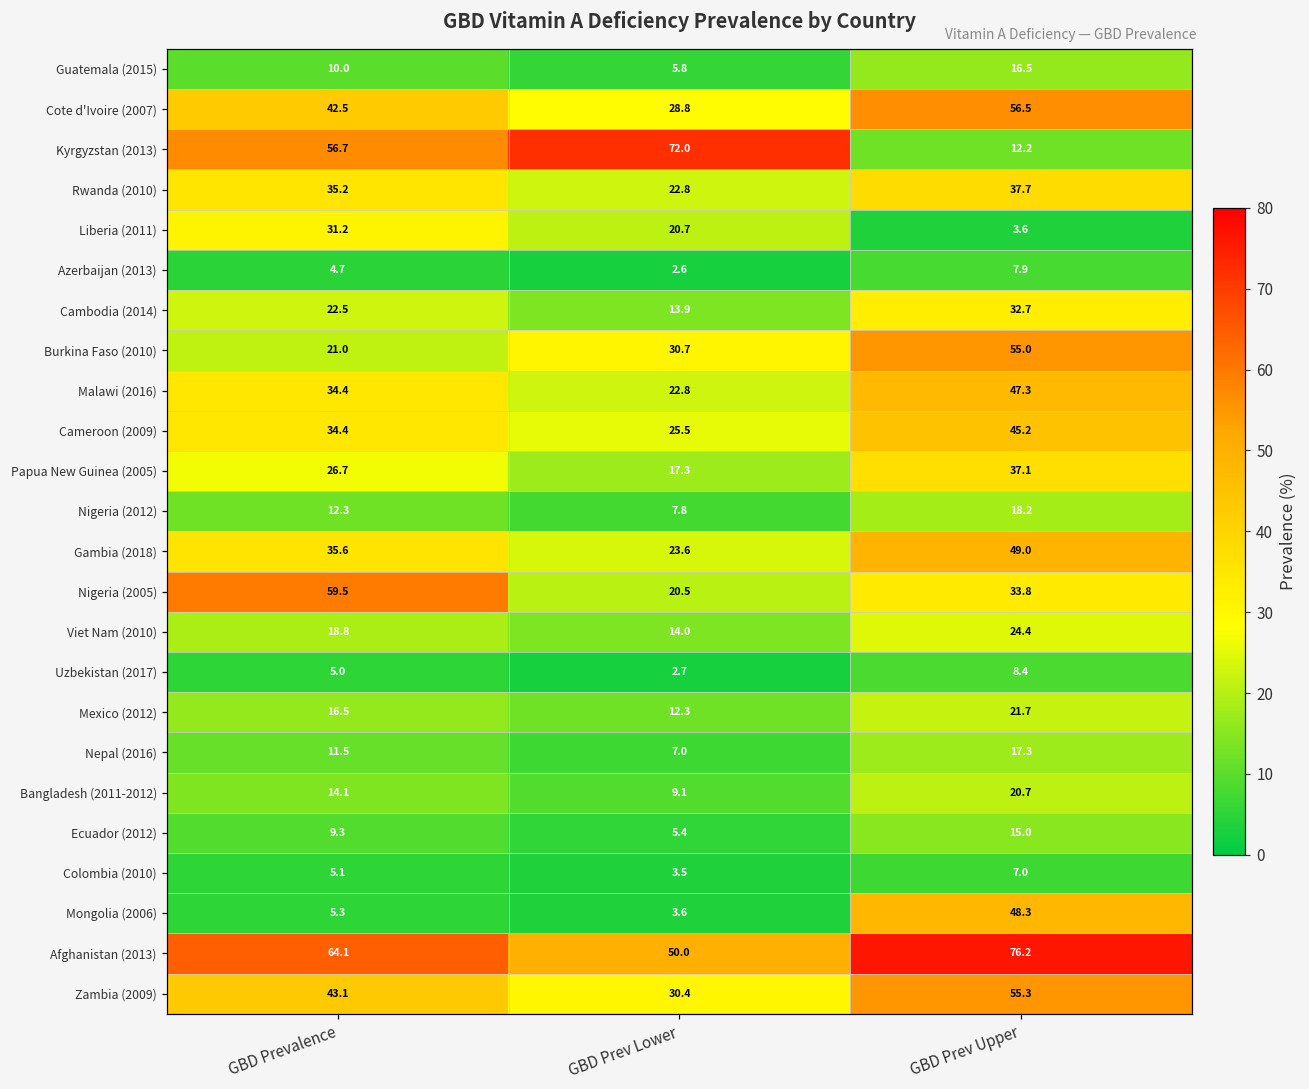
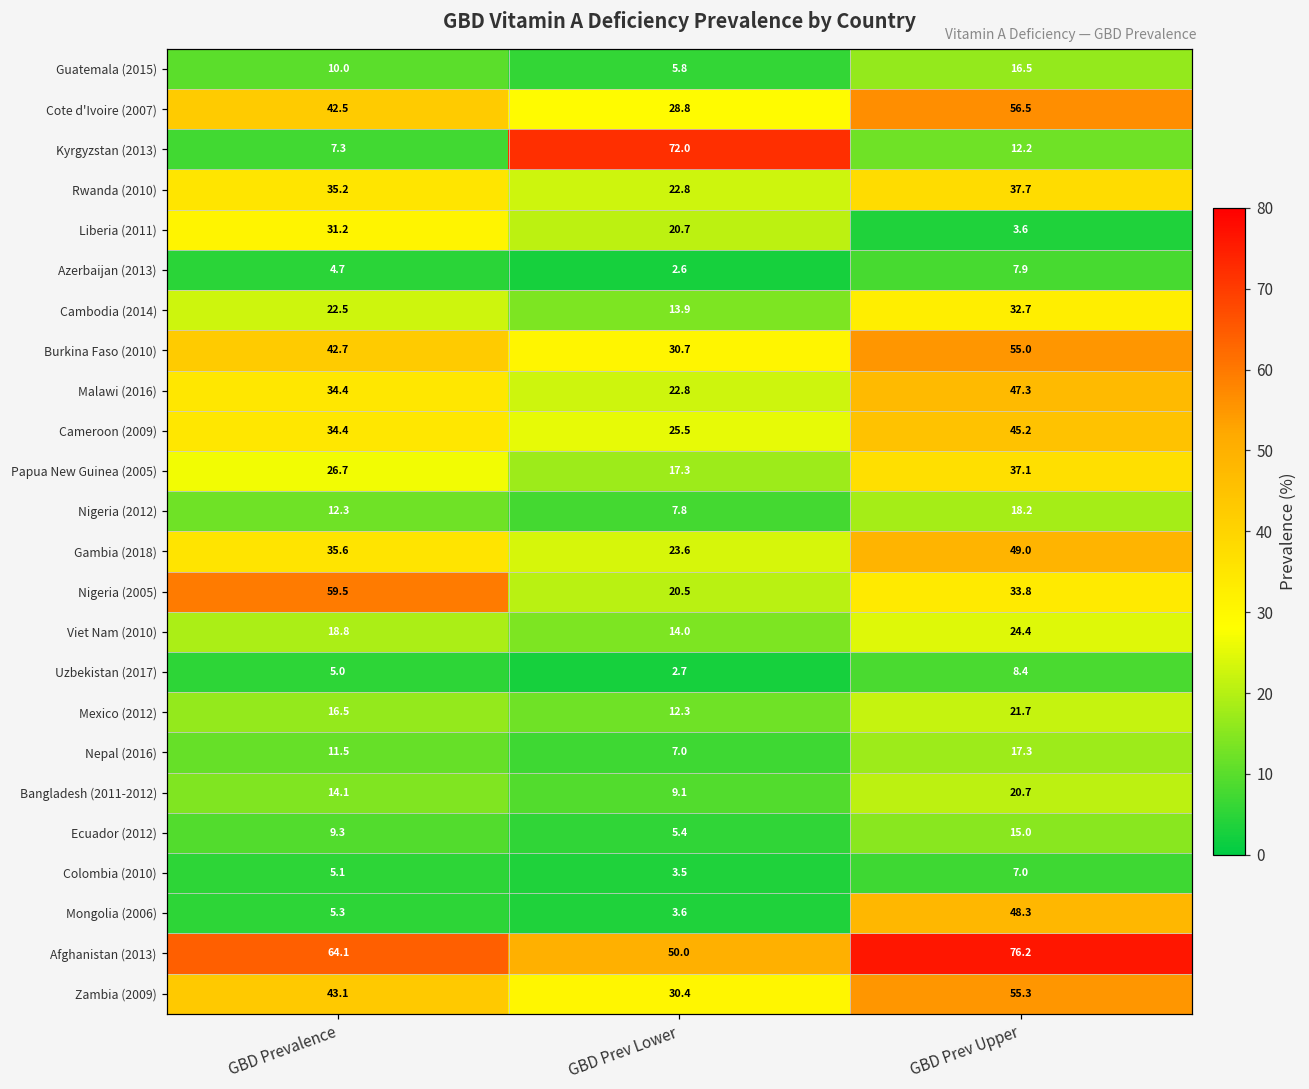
  {
    "Guatemala (2015)": {
      "GBD Prevalence": 10.0,
      "GBD Prev Lower": 5.8,
      "GBD Prev Upper": 16.5
    },
    "Cote d'Ivoire (2007)": {
      "GBD Prevalence": 42.5,
      "GBD Prev Lower": 28.8,
      "GBD Prev Upper": 56.5
    },
    "Kyrgyzstan (2013)": {
-     "GBD Prevalence": 56.7,
+     "GBD Prevalence": 7.3,
      "GBD Prev Lower": 72.0,
      "GBD Prev Upper": 12.2
    },
    "Rwanda (2010)": {
      "GBD Prevalence": 35.2,
      "GBD Prev Lower": 22.8,
      "GBD Prev Upper": 37.7
    },
    "Liberia (2011)": {
      "GBD Prevalence": 31.2,
      "GBD Prev Lower": 20.7,
      "GBD Prev Upper": 3.6
    },
    "Azerbaijan (2013)": {
      "GBD Prevalence": 4.7,
      "GBD Prev Lower": 2.6,
      "GBD Prev Upper": 7.9
    },
    "Cambodia (2014)": {
      "GBD Prevalence": 22.5,
      "GBD Prev Lower": 13.9,
      "GBD Prev Upper": 32.7
    },
    "Burkina Faso (2010)": {
-     "GBD Prevalence": 21.0,
+     "GBD Prevalence": 42.7,
      "GBD Prev Lower": 30.7,
      "GBD Prev Upper": 55.0
    },
    "Malawi (2016)": {
      "GBD Prevalence": 34.4,
      "GBD Prev Lower": 22.8,
      "GBD Prev Upper": 47.3
    },
    "Cameroon (2009)": {
      "GBD Prevalence": 34.4,
      "GBD Prev Lower": 25.5,
      "GBD Prev Upper": 45.2
    },
    "Papua New Guinea (2005)": {
      "GBD Prevalence": 26.7,
      "GBD Prev Lower": 17.3,
      "GBD Prev Upper": 37.1
    },
    "Nigeria (2012)": {
      "GBD Prevalence": 12.3,
      "GBD Prev Lower": 7.8,
      "GBD Prev Upper": 18.2
    },
    "Gambia (2018)": {
      "GBD Prevalence": 35.6,
      "GBD Prev Lower": 23.6,
      "GBD Prev Upper": 49.0
    },
    "Nigeria (2005)": {
      "GBD Prevalence": 59.5,
      "GBD Prev Lower": 20.5,
      "GBD Prev Upper": 33.8
    },
    "Viet Nam (2010)": {
      "GBD Prevalence": 18.8,
      "GBD Prev Lower": 14.0,
      "GBD Prev Upper": 24.4
    },
    "Uzbekistan (2017)": {
      "GBD Prevalence": 5.0,
      "GBD Prev Lower": 2.7,
      "GBD Prev Upper": 8.4
    },
    "Mexico (2012)": {
      "GBD Prevalence": 16.5,
      "GBD Prev Lower": 12.3,
      "GBD Prev Upper": 21.7
    },
    "Nepal (2016)": {
      "GBD Prevalence": 11.5,
      "GBD Prev Lower": 7.0,
      "GBD Prev Upper": 17.3
    },
    "Bangladesh (2011-2012)": {
      "GBD Prevalence": 14.1,
      "GBD Prev Lower": 9.1,
      "GBD Prev Upper": 20.7
    },
    "Ecuador (2012)": {
      "GBD Prevalence": 9.3,
      "GBD Prev Lower": 5.4,
      "GBD Prev Upper": 15.0
    },
    "Colombia (2010)": {
      "GBD Prevalence": 5.1,
      "GBD Prev Lower": 3.5,
      "GBD Prev Upper": 7.0
    },
    "Mongolia (2006)": {
      "GBD Prevalence": 5.3,
      "GBD Prev Lower": 3.6,
      "GBD Prev Upper": 48.3
    },
    "Afghanistan (2013)": {
      "GBD Prevalence": 64.1,
      "GBD Prev Lower": 50.0,
      "GBD Prev Upper": 76.2
    },
    "Zambia (2009)": {
      "GBD Prevalence": 43.1,
      "GBD Prev Lower": 30.4,
      "GBD Prev Upper": 55.3
    }
  }
